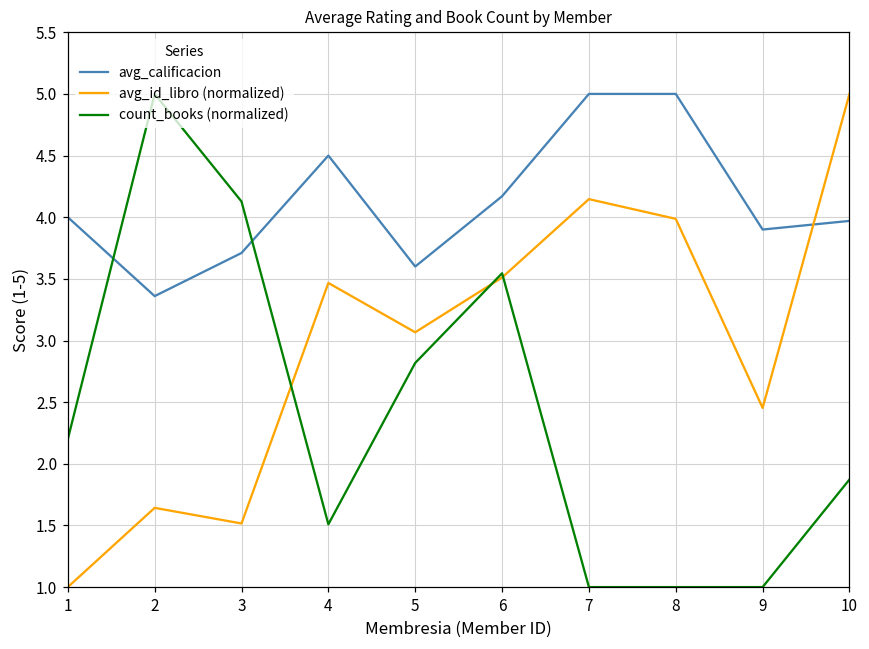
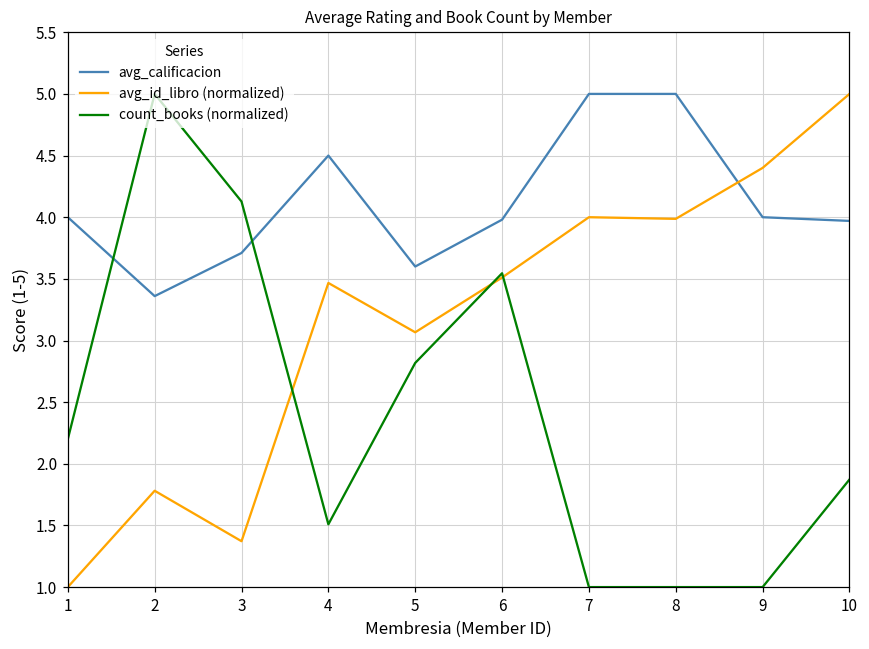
  {
    "avg_calificacion": {
      "1": 4.00,
      "2": 3.36,
      "3": 3.71,
      "4": 4.50,
      "5": 3.60,
-     "6": 4.17,
+     "6": 3.98,
      "7": 5.00,
      "8": 5.00,
-     "9": 3.9,
+     "9": 4.0,
      "10": 3.97
    },
    "avg_id_libro (normalized)": {
      "1": 1.00,
-     "2": 1.64,
-     "3": 1.52,
+     "2": 1.78,
+     "3": 1.37,
      "4": 3.47,
      "5": 3.07,
      "6": 3.51,
-     "7": 4.15,
+     "7": 4.00,
      "8": 3.99,
-     "9": 2.45,
+     "9": 4.40,
      "10": 5.00
    },
    "count_books (normalized)": {
      "1": 2.20,
      "3": 4.13,
      "4": 1.51,
      "5": 2.82,
      "6": 3.55,
      "7": 1.00,
      "8": 1.00,
      "9": 1.00,
      "10": 1.87
    }
  }
